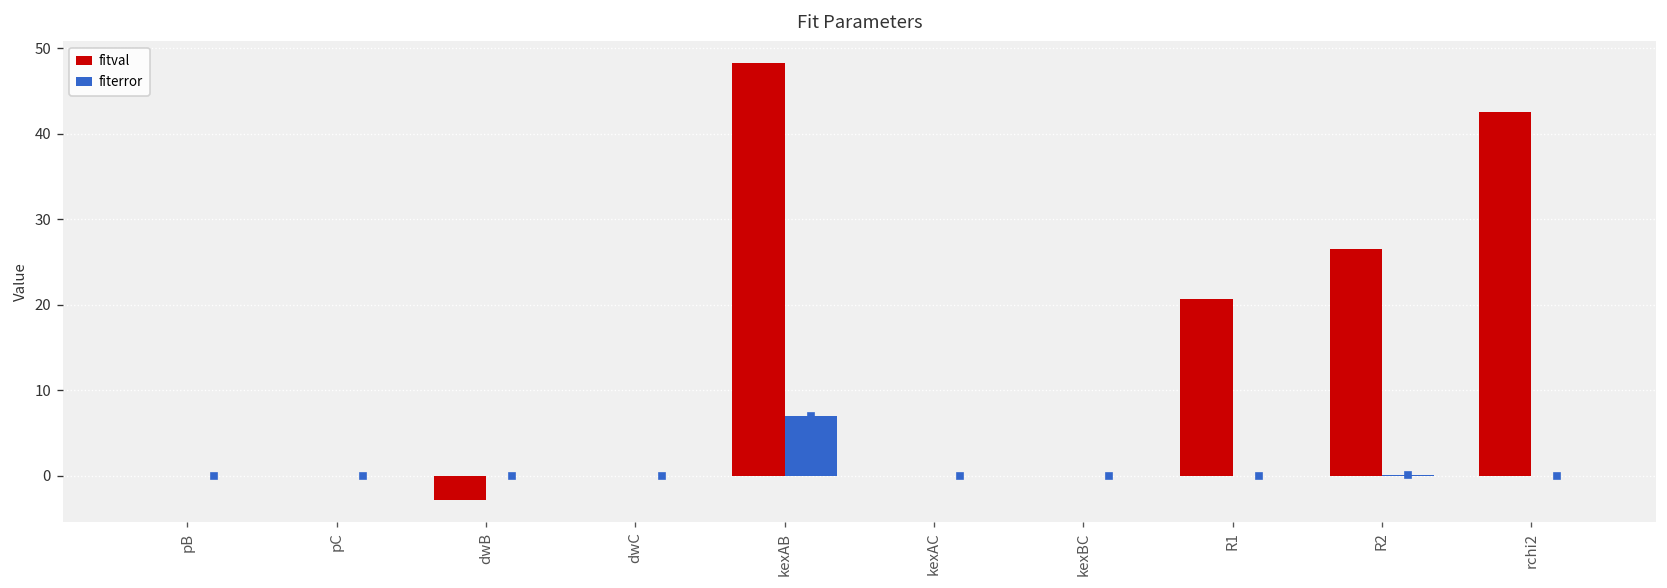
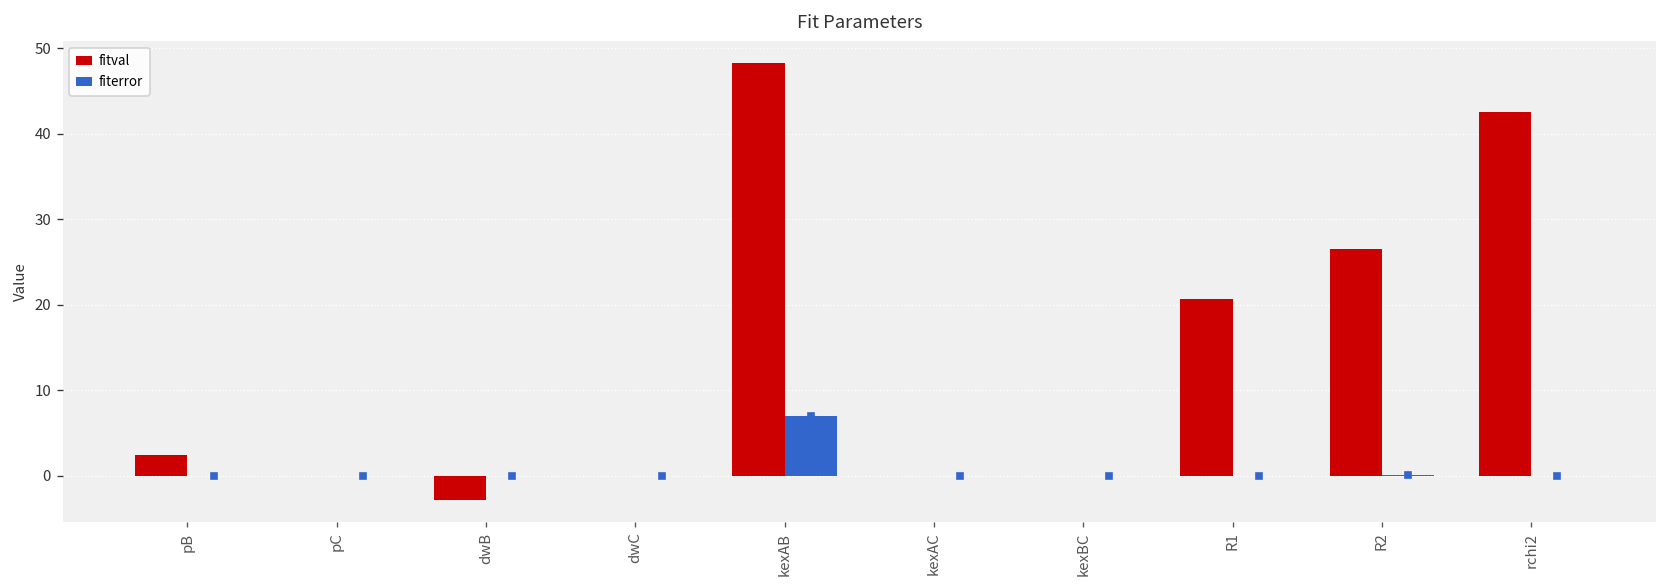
  {
    "fitval": {
-     "pB": 0,
+     "pB": 2,
      "pC": 0,
      "dwB": -3,
      "dwC": 0,
      "kexAB": 48,
      "kexAC": 0,
      "kexBC": 0,
      "R1": 21,
      "R2": 27,
      "rchi2": 43
    }
  }
